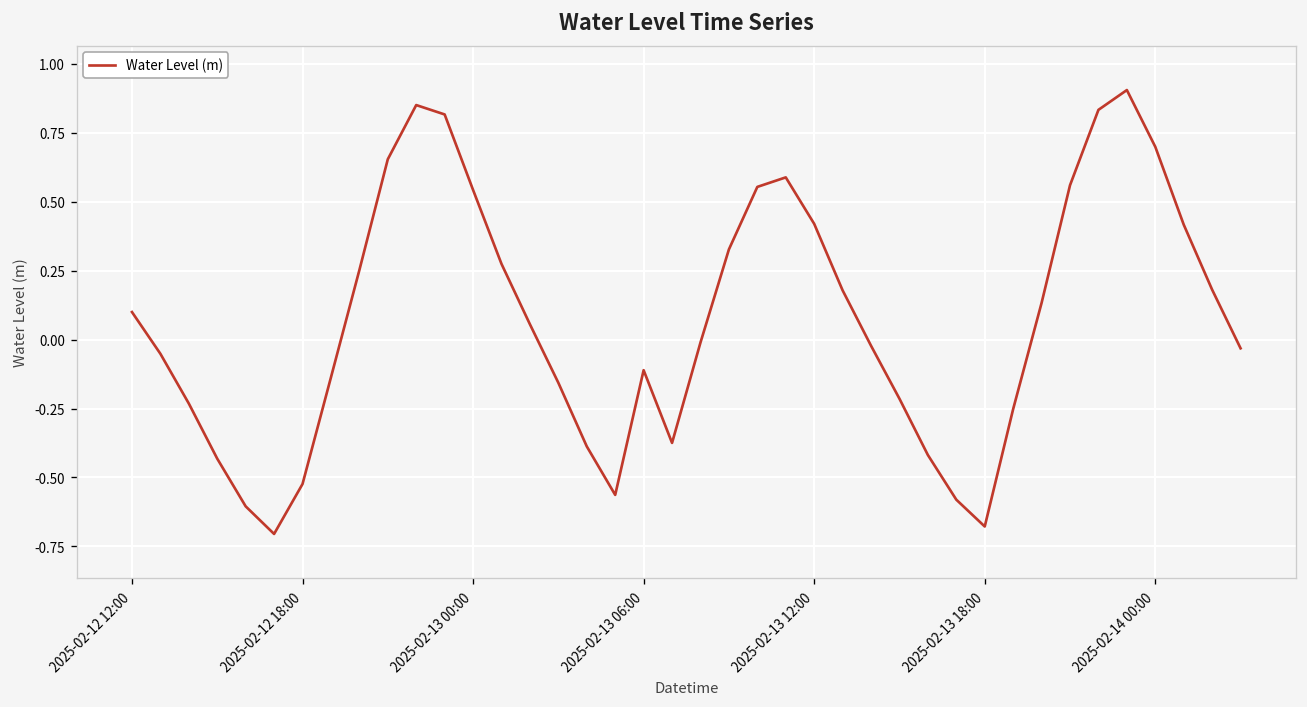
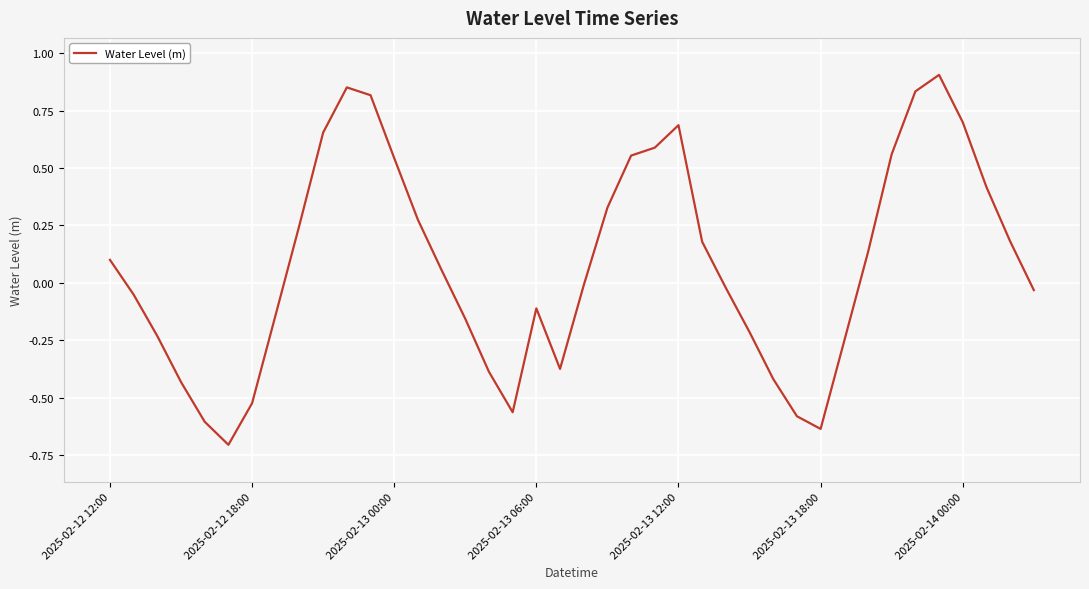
  {
    "2025-02-12 12:00": 0.10,
    "2025-02-12 18:00": -0.52,
    "2025-02-13 00:00": 0.54,
    "2025-02-13 06:00": -0.11,
-   "2025-02-13 12:00": 0.42,
-   "2025-02-13 18:00": -0.68,
+   "2025-02-13 12:00": 0.69,
+   "2025-02-13 18:00": -0.64,
    "2025-02-14 00:00": 0.70
  }
